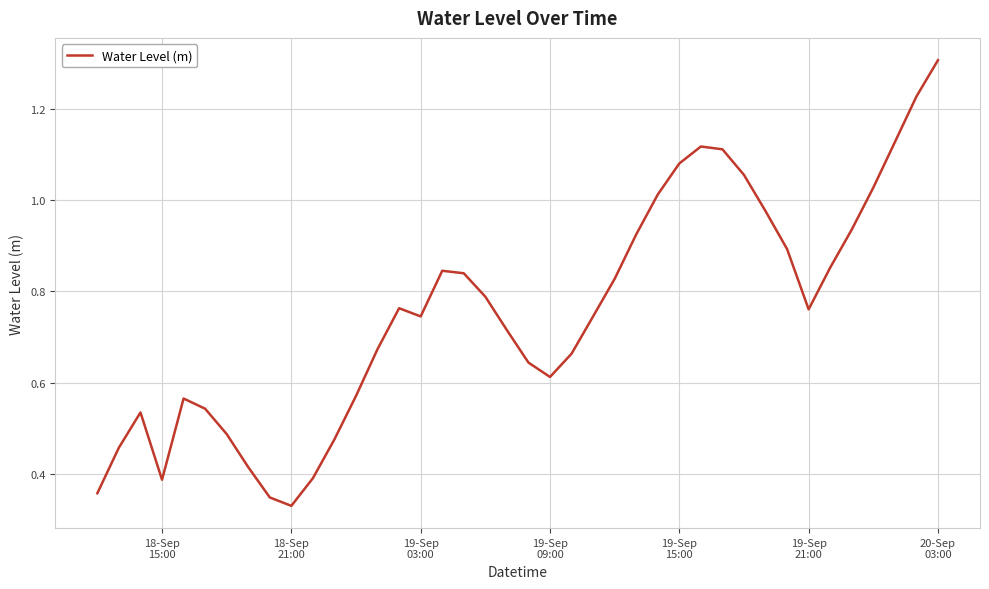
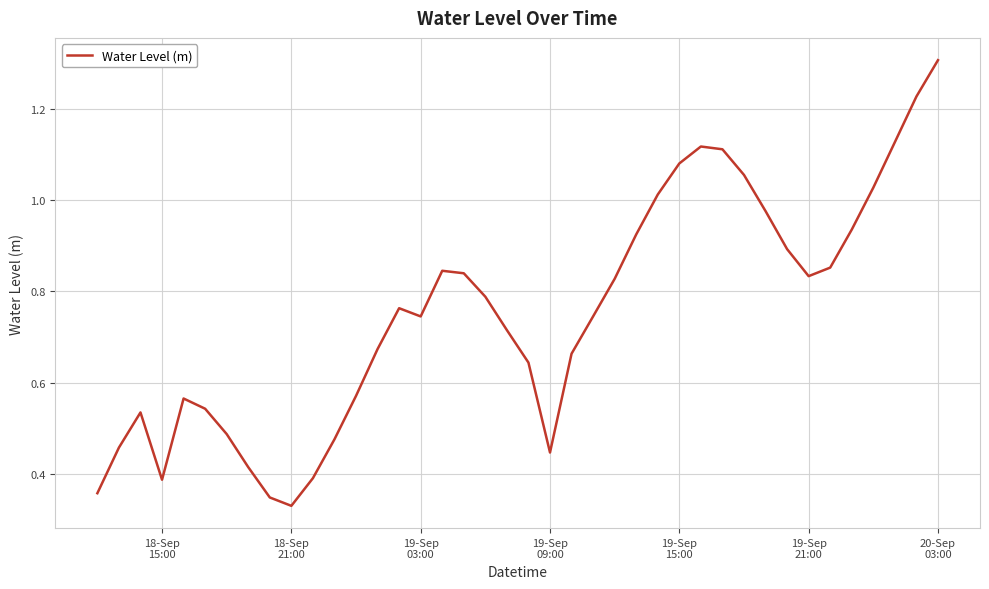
  {
    "18-Sep 15:00": 0.39,
    "18-Sep 21:00": 0.33,
    "19-Sep 03:00": 0.75,
-   "19-Sep 09:00": 0.61,
+   "19-Sep 09:00": 0.45,
    "19-Sep 15:00": 1.08,
-   "19-Sep 21:00": 0.76,
+   "19-Sep 21:00": 0.83,
    "20-Sep 03:00": 1.31
  }
